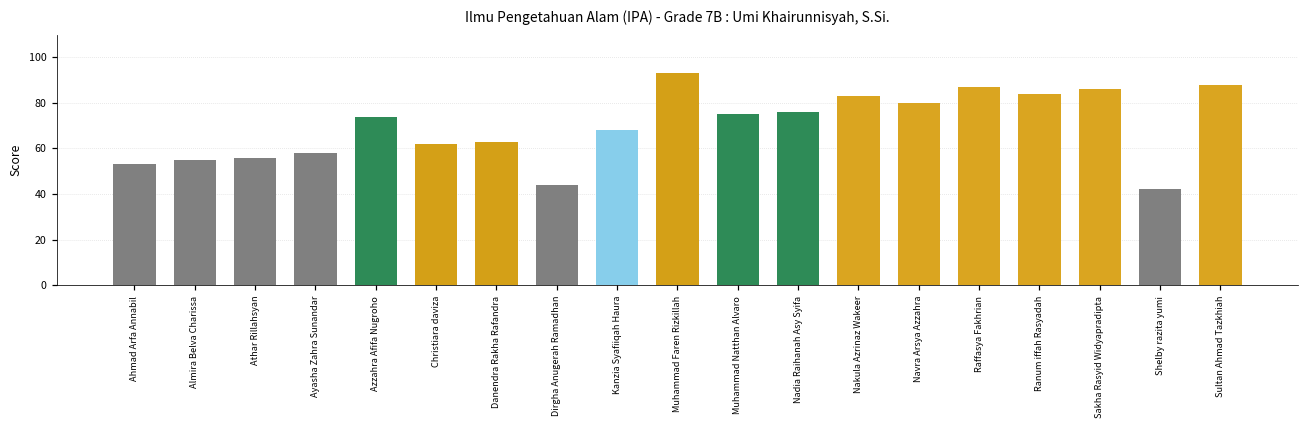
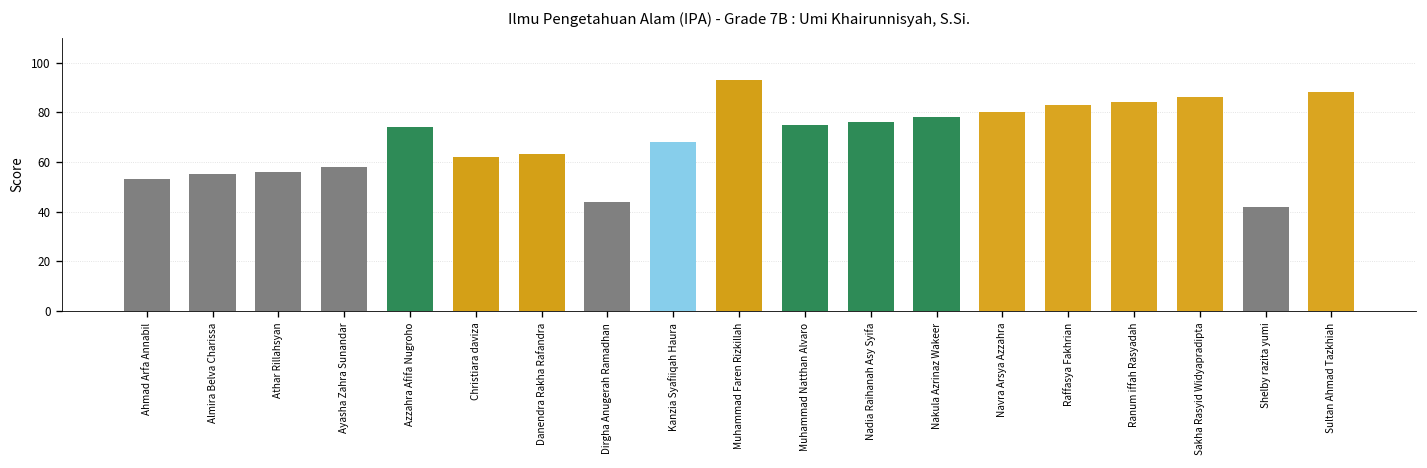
  {
    "Ahmad Arfa Annabil": 53,
    "Almira Belva Charissa": 55,
    "Athar Rillahsyan": 56,
    "Ayasha Zahra Sunandar": 58,
    "Azzahra Afifa Nugroho": 74,
    "Christiara daviza": 62,
    "Danendra Rakha Rafandra": 63,
    "Dirgha Anugerah Ramadhan": 44,
    "Kanzia Syafiiqah Haura": 68,
    "Muhammad Faren Rizkillah": 93,
    "Muhammad Natthan Alvaro": 75,
    "Nadia Raihanah Asy Syifa": 76,
-   "Nakula Azrinaz Wakeer": 83,
+   "Nakula Azrinaz Wakeer": 78,
    "Navra Arsya Azzahra": 80,
-   "Raffasya Fakhrian": 87,
+   "Raffasya Fakhrian": 83,
    "Ranum iffah Rasyadah": 84,
    "Sakha Rasyid Widyapradipta": 86,
    "Shelby razita yumi": 42,
    "Sultan Ahmad Tazkhiah": 88
  }
